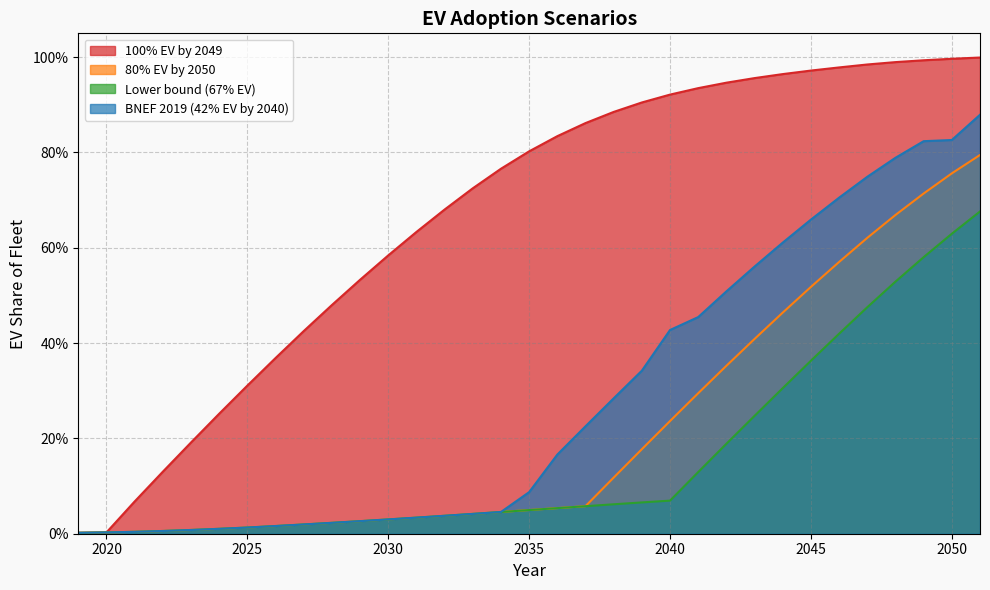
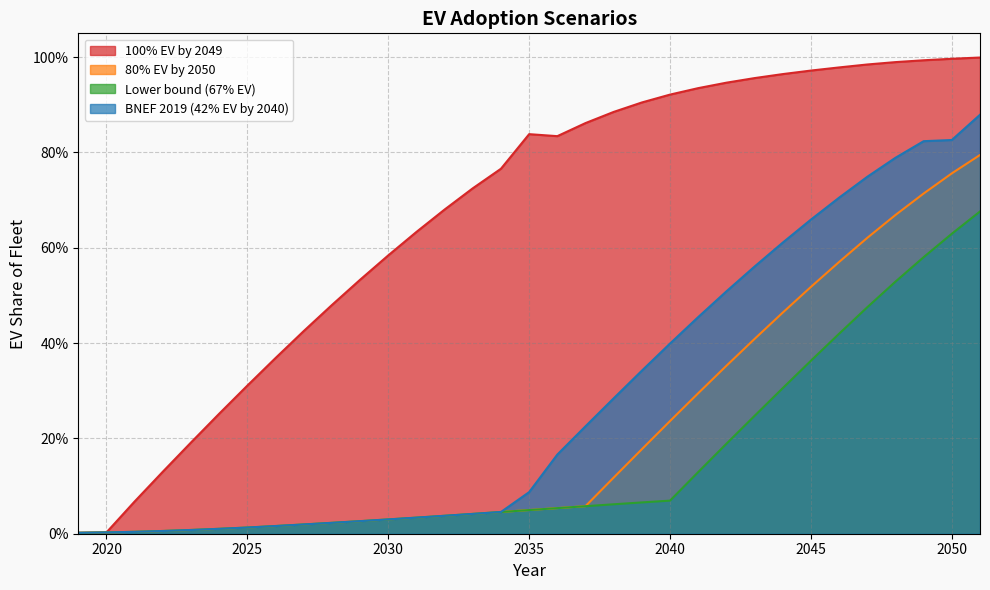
  {
    "100% EV by 2049": {
      "2025": "31%",
      "2030": "58%",
-     "2035": "80%",
+     "2035": "84%",
      "2040": "92%",
      "2045": "97%",
      "2050": "100%"
    },
    "80% EV by 2050": {
      "2040": "24%",
      "2045": "52%",
      "2050": "76%"
    },
    "Lower bound (67% EV)": {
      "2040": "7%",
      "2045": "36%",
      "2050": "63%"
    },
    "BNEF 2019 (42% EV by 2040)": {
      "2035": "9%",
-     "2040": "43%",
+     "2040": "40%",
      "2045": "66%",
      "2050": "83%"
    }
  }
